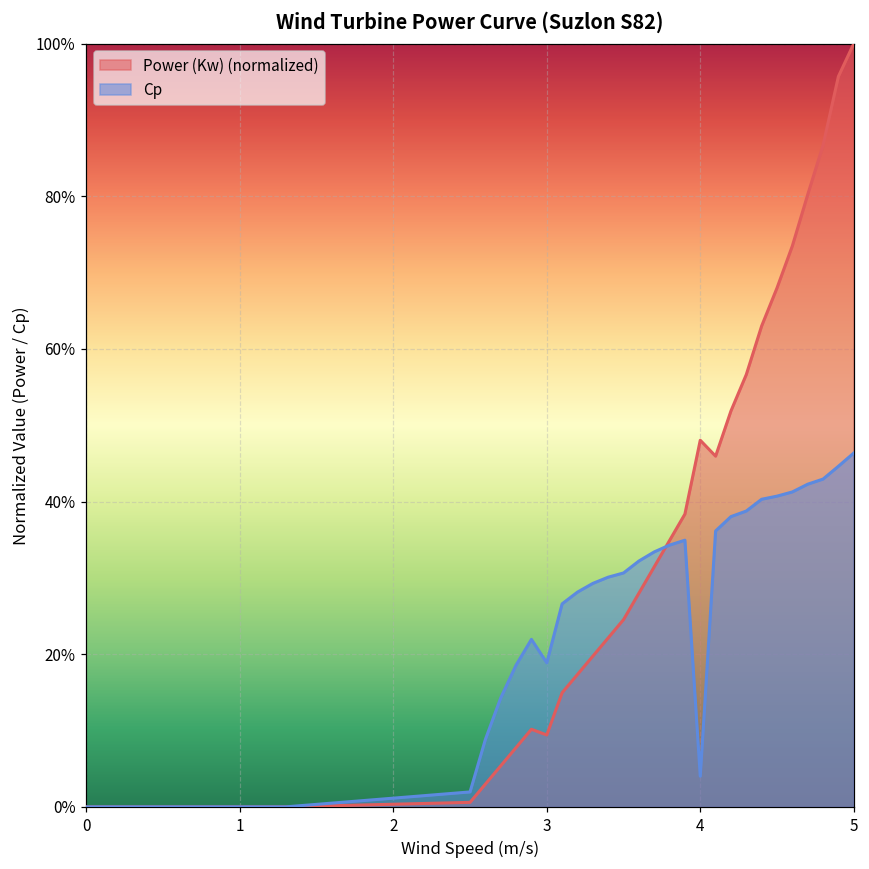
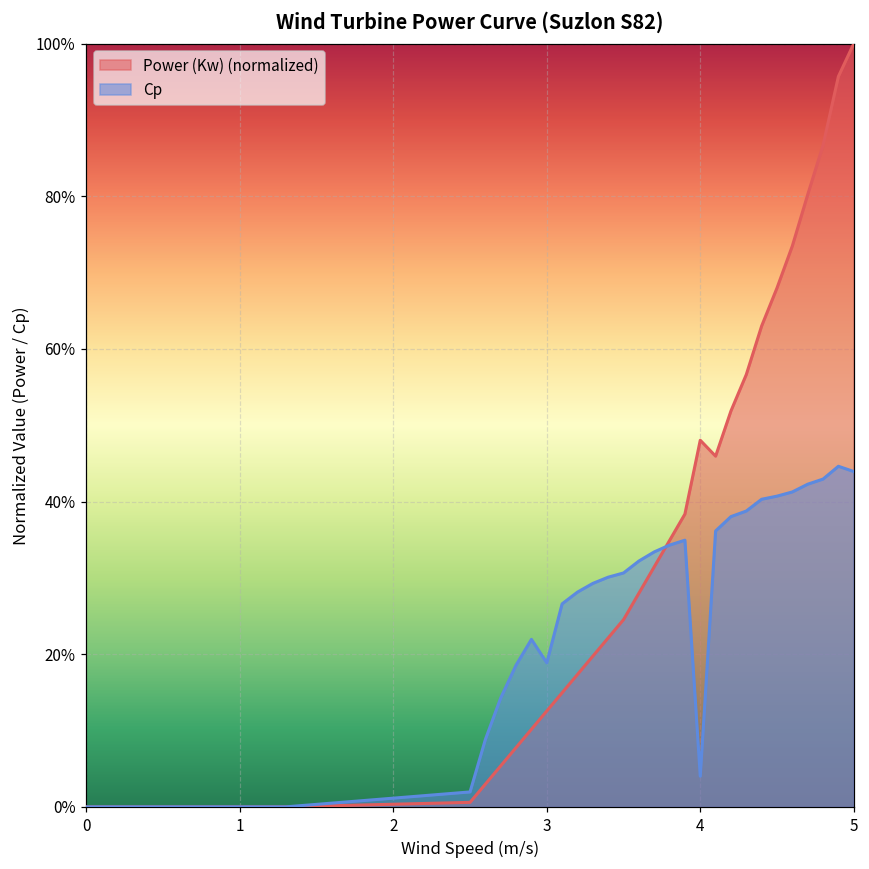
  {
    "Power (Kw) (normalized)": {
-     "3": "9%",
+     "3": "13%",
      "4": "48%",
      "5": "100%"
    },
    "Cp": {
      "3": "19%",
      "4": "4%",
-     "5": "46%"
+     "5": "44%"
    }
  }
